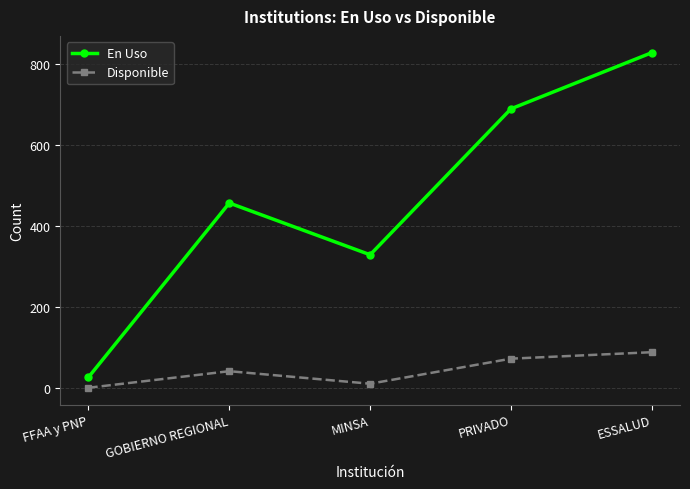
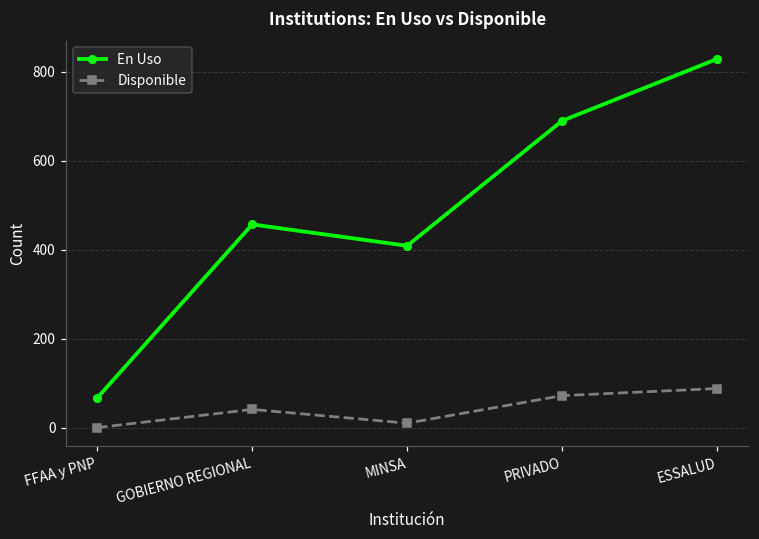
  {
    "En Uso": {
-     "FFAA y PNP": 30,
+     "FFAA y PNP": 70,
      "GOBIERNO REGIONAL": 460,
-     "MINSA": 330,
+     "MINSA": 410,
      "PRIVADO": 690,
      "ESSALUD": 830
    },
    "Disponible": {
      "FFAA y PNP": 0,
      "GOBIERNO REGIONAL": 40,
      "MINSA": 10,
      "PRIVADO": 70,
      "ESSALUD": 90
    }
  }
